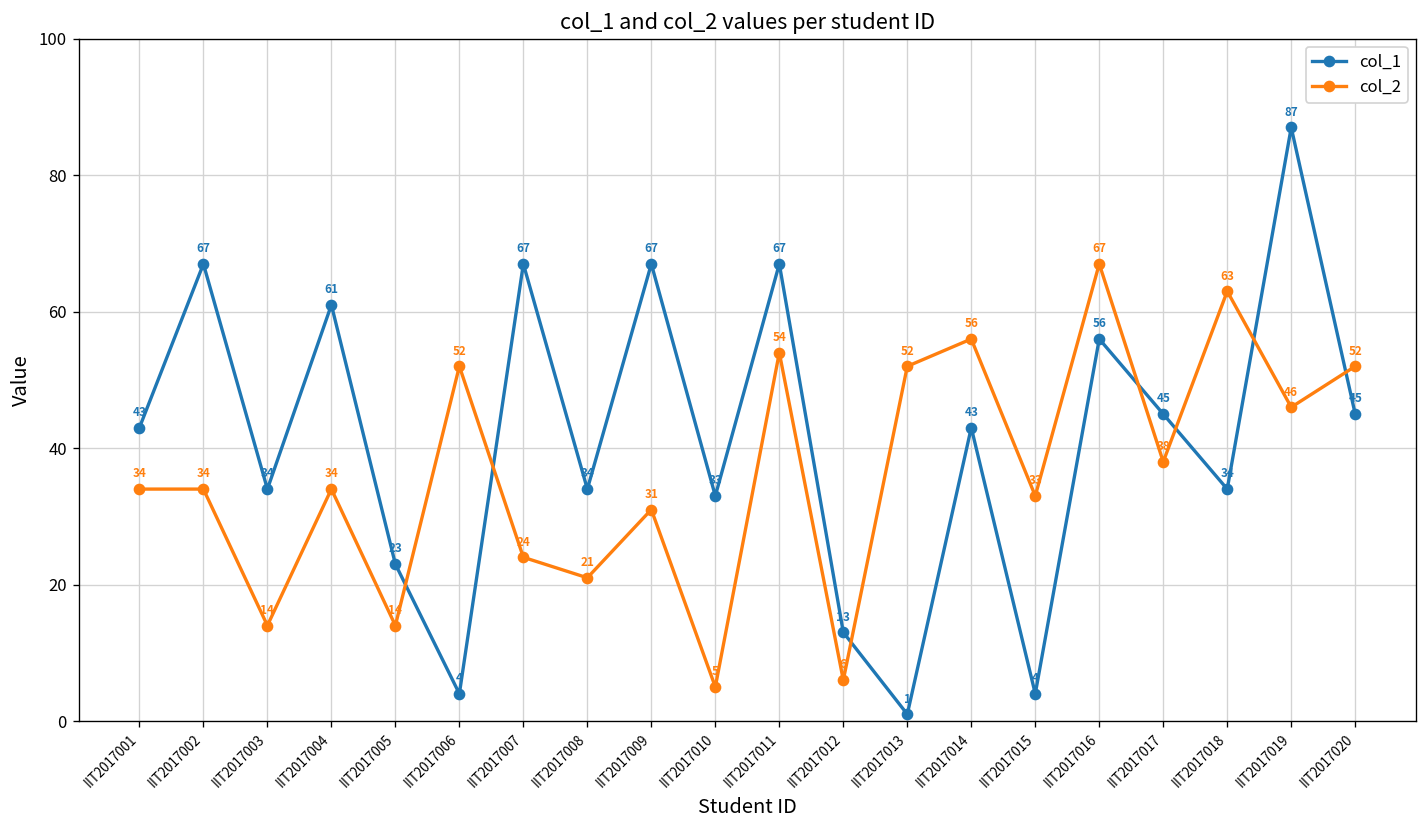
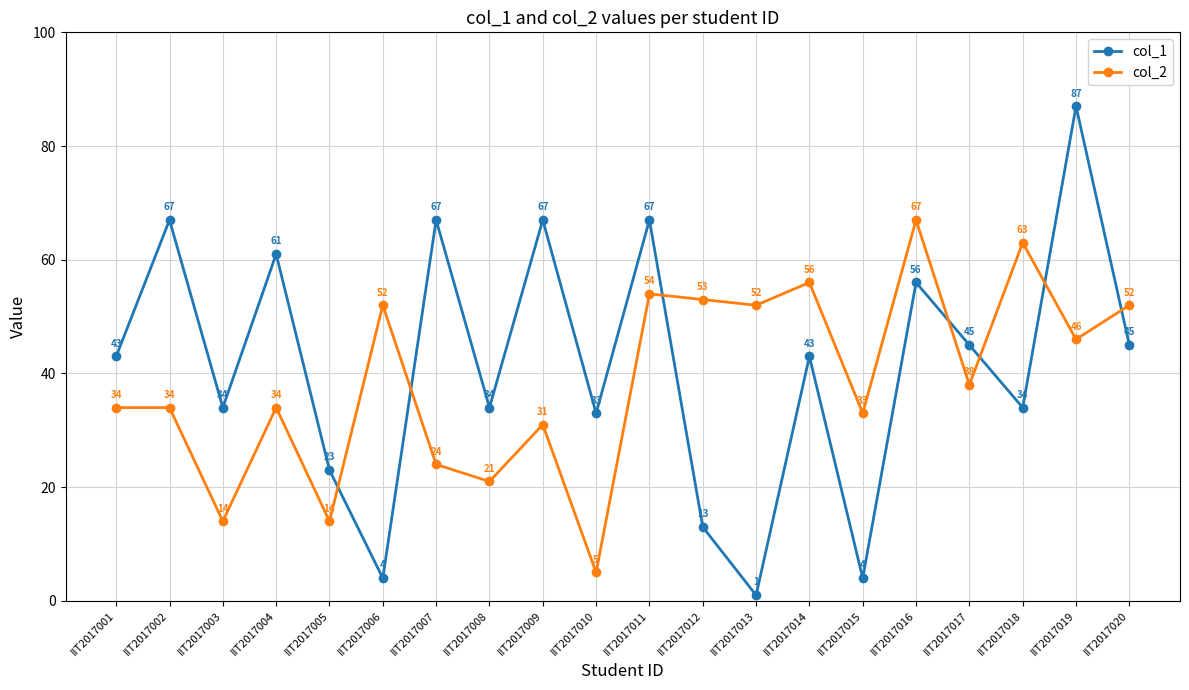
  {
    "col_1": {
      "IIT2017001": 43,
      "IIT2017002": 67,
      "IIT2017004": 61,
      "IIT2017005": 23,
      "IIT2017006": 4,
      "IIT2017007": 67,
      "IIT2017008": 34,
      "IIT2017009": 67,
      "IIT2017010": 33,
      "IIT2017011": 67,
      "IIT2017012": 13,
      "IIT2017013": 1,
      "IIT2017014": 43,
      "IIT2017016": 56,
      "IIT2017017": 45,
      "IIT2017018": 34,
      "IIT2017019": 87,
      "IIT2017020": 45
    },
    "col_2": {
-     "IIT2017012": 6
+     "IIT2017012": 53
    }
  }
